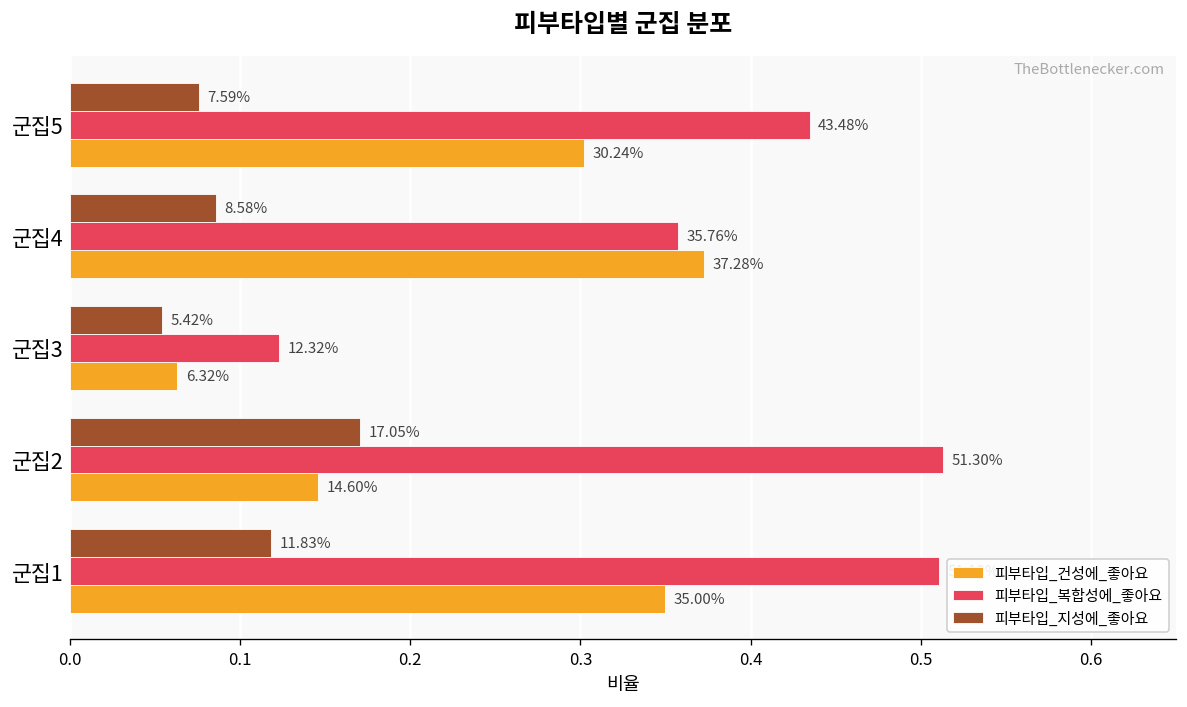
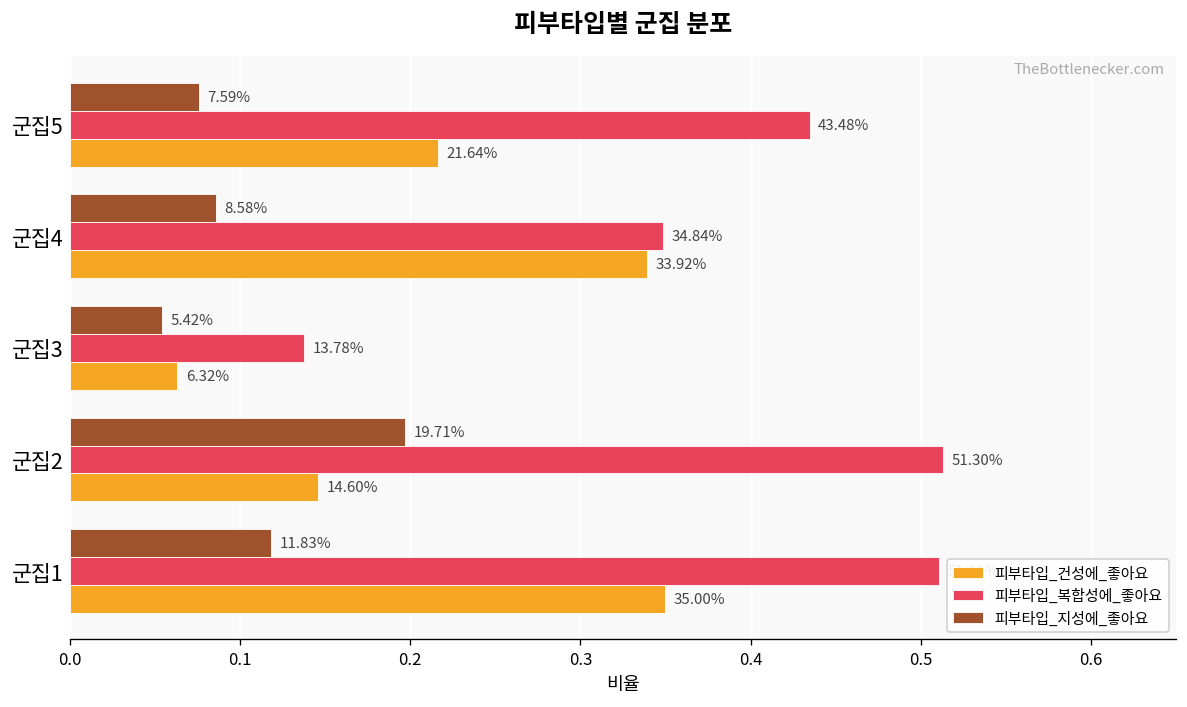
  {
    "피부타입_건성에_좋아요": {
-     "군집5": "30.24%",
-     "군집4": "37.28%",
+     "군집5": "21.64%",
+     "군집4": "33.92%",
      "군집3": "6.32%",
      "군집2": "14.60%",
      "군집1": "35.00%"
    },
    "피부타입_복합성에_좋아요": {
      "군집5": "43.48%",
-     "군집4": "35.76%",
-     "군집3": "12.32%",
+     "군집4": "34.84%",
+     "군집3": "13.78%",
      "군집2": "51.30%"
    },
    "피부타입_지성에_좋아요": {
      "군집5": "7.59%",
      "군집4": "8.58%",
      "군집3": "5.42%",
-     "군집2": "17.05%",
+     "군집2": "19.71%",
      "군집1": "11.83%"
    }
  }
